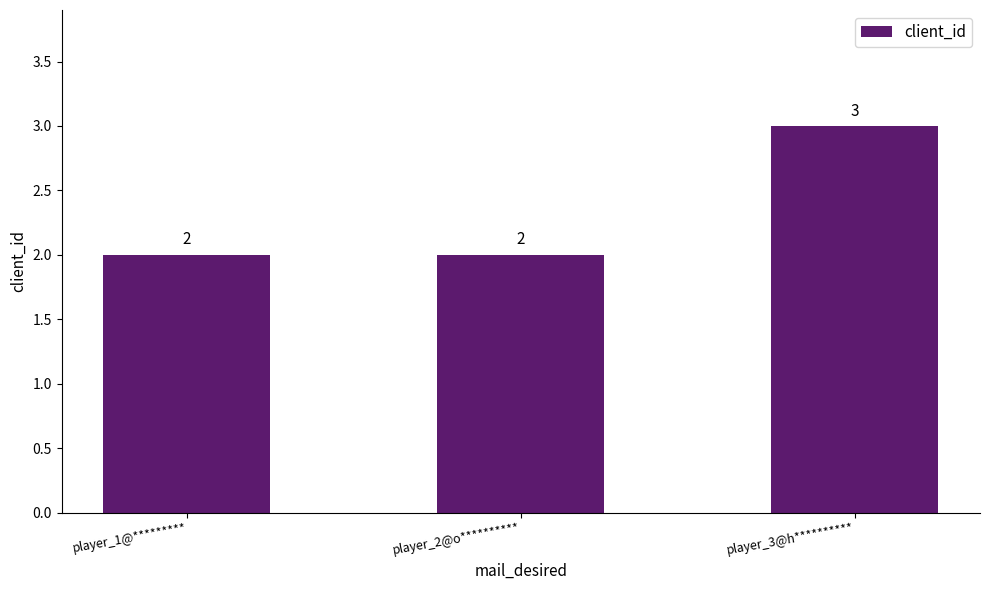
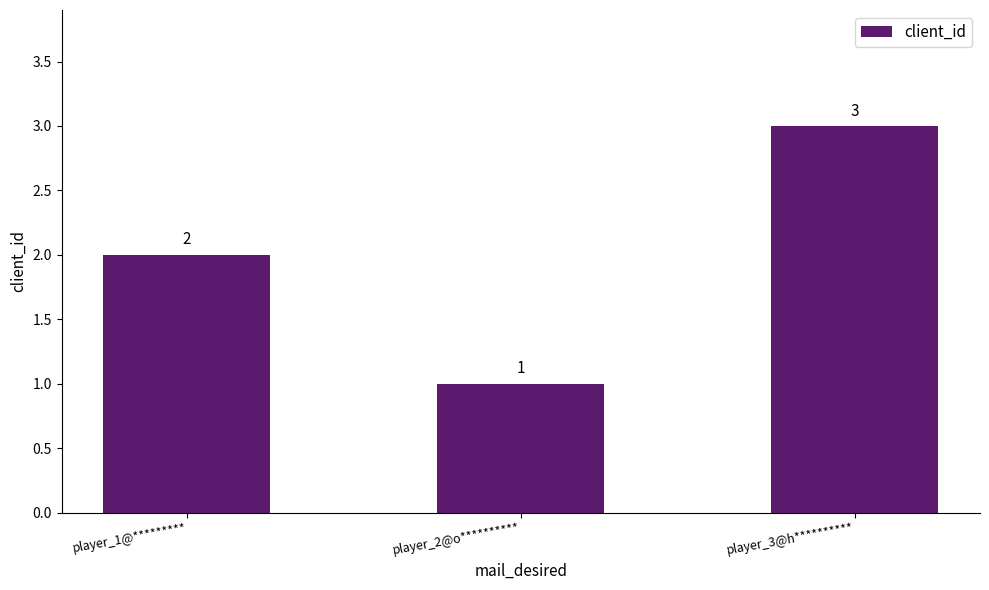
  {
    "player_1@*********": 2,
-   "player_2@o**********": 2,
+   "player_2@o**********": 1,
    "player_3@h**********": 3
  }
